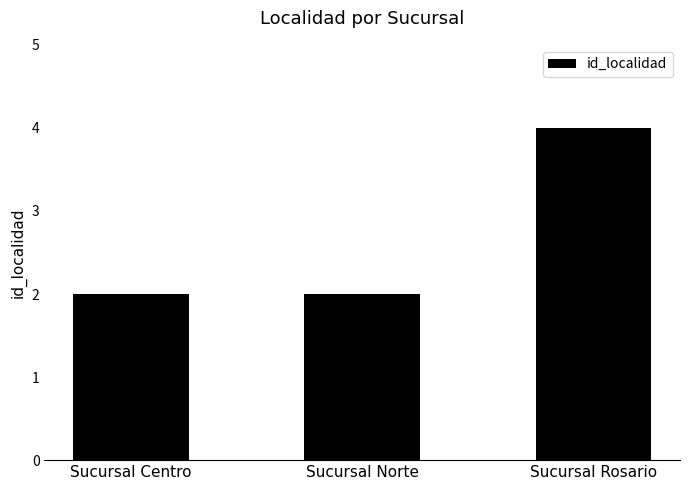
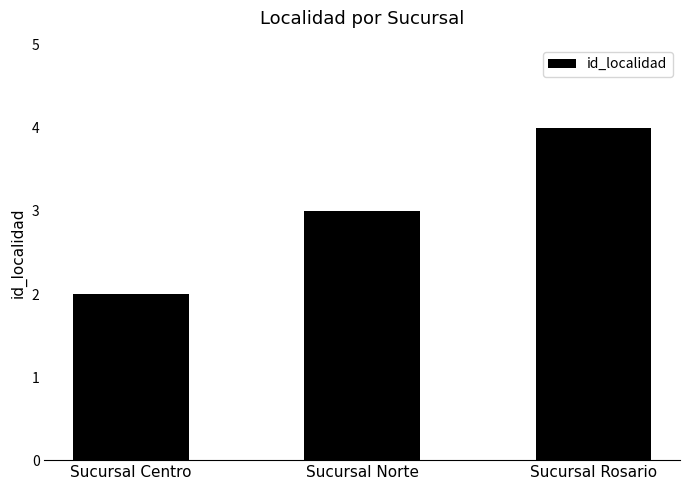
  {
    "Sucursal Centro": 2,
-   "Sucursal Norte": 2,
+   "Sucursal Norte": 3,
    "Sucursal Rosario": 4
  }
